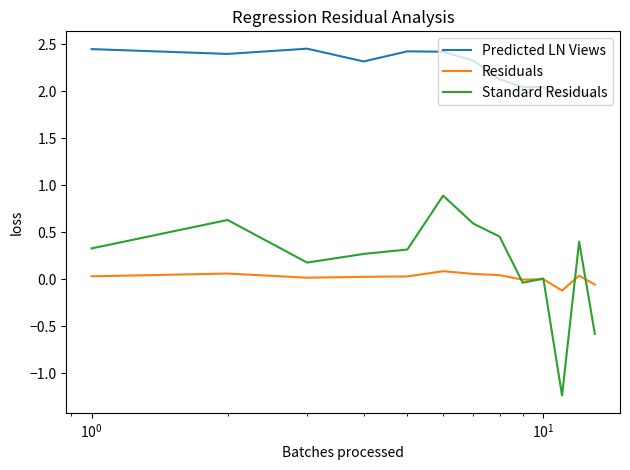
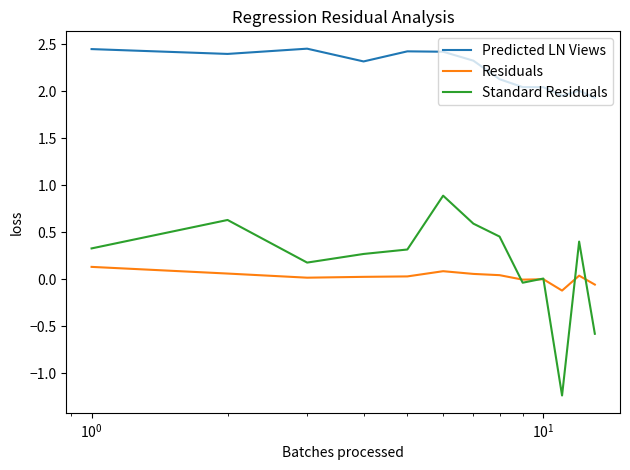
  {
    "Predicted LN Views": {
      "10^0": 2.4
    },
    "Residuals": {
-     "10^0": 0.0
+     "10^0": 0.1
    },
    "Standard Residuals": {
      "10^0": 0.3
    }
  }
